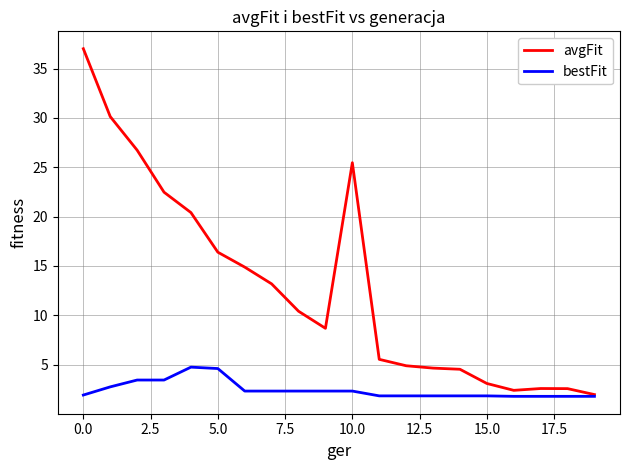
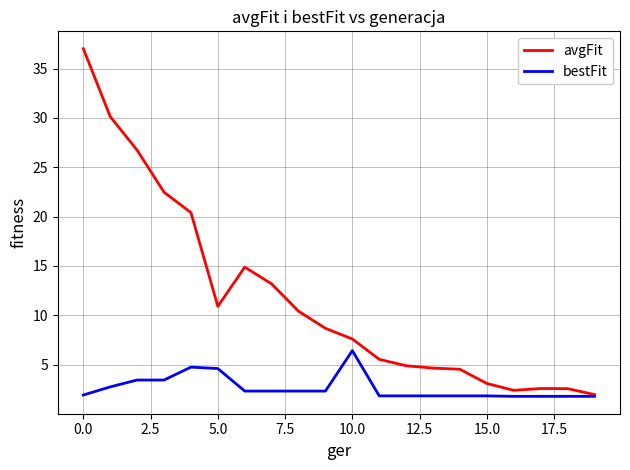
  {
    "avgFit": {
      "0.0": 37,
-     "5.0": 16,
-     "10.0": 25,
+     "5.0": 11,
+     "10.0": 8,
      "15.0": 3
    },
    "bestFit": {
      "0.0": 2,
      "5.0": 5,
-     "10.0": 2,
+     "10.0": 6,
      "15.0": 2
    }
  }
